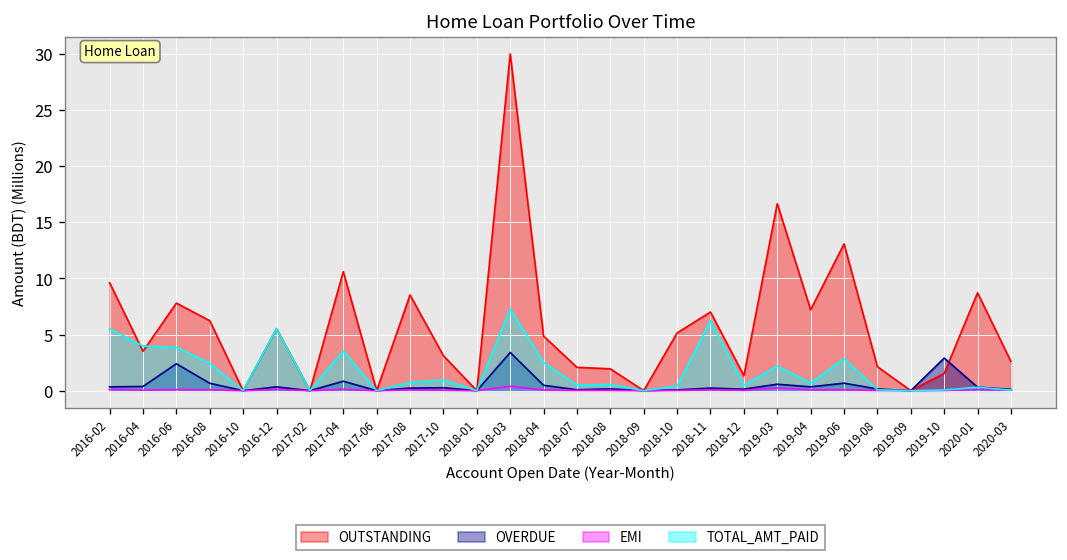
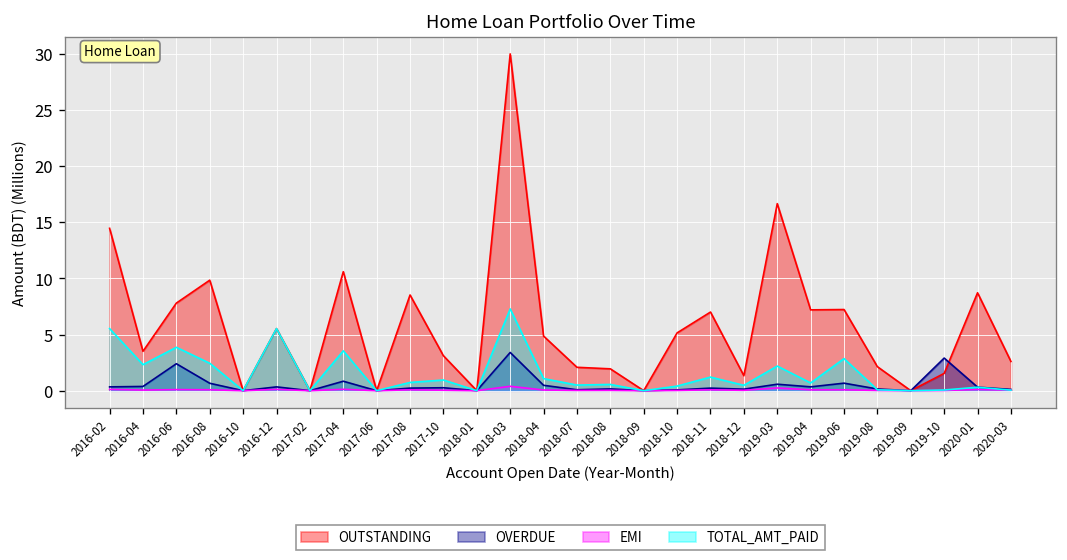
  {
    "OUTSTANDING": {
-     "2016-02": 10,
+     "2016-02": 14,
      "2016-04": 4,
      "2016-06": 8,
-     "2016-08": 6,
+     "2016-08": 10,
      "2017-04": 11,
      "2017-08": 9,
      "2017-10": 3,
      "2018-03": 30,
      "2018-04": 5,
      "2018-07": 2,
      "2018-08": 2,
      "2018-10": 5,
      "2018-11": 7,
      "2018-12": 1,
      "2019-03": 17,
      "2019-04": 7,
-     "2019-06": 13,
+     "2019-06": 7,
      "2019-08": 2,
      "2019-10": 2,
      "2020-01": 9,
      "2020-03": 3
    },
    "OVERDUE": {
      "2016-04": 0,
      "2016-06": 2,
      "2016-08": 1,
      "2017-04": 1,
      "2018-03": 3,
      "2018-04": 0,
      "2019-03": 1,
      "2019-06": 1,
      "2019-10": 3
    },
    "EMI": {
      "2016-04": 0,
      "2016-06": 0,
      "2016-08": 0,
      "2017-04": 0,
      "2018-03": 0,
      "2018-04": 0,
      "2019-03": 0,
      "2019-06": 0
    },
    "TOTAL_AMT_PAID": {
      "2016-02": 6,
-     "2016-04": 4,
+     "2016-04": 2,
      "2016-06": 4,
      "2016-08": 2,
      "2017-04": 4,
      "2017-08": 1,
      "2017-10": 1,
      "2018-03": 7,
-     "2018-04": 3,
+     "2018-04": 1,
      "2018-07": 0,
      "2018-08": 1,
      "2018-10": 0,
-     "2018-11": 6,
+     "2018-11": 1,
      "2018-12": 0,
      "2019-03": 2,
      "2019-04": 1,
      "2019-06": 3
    }
  }
